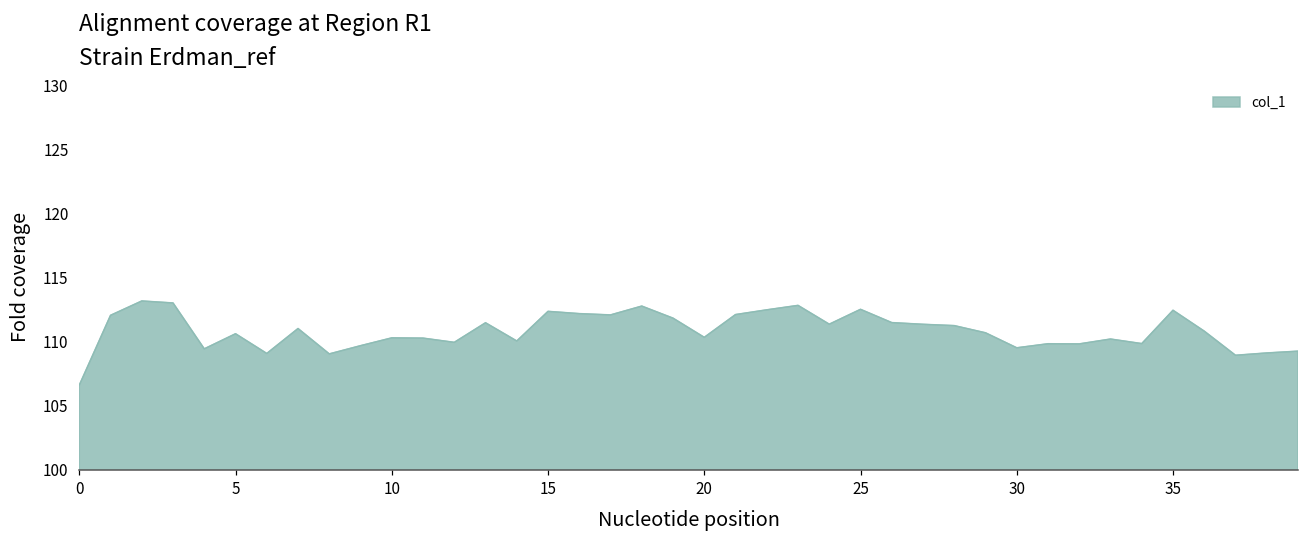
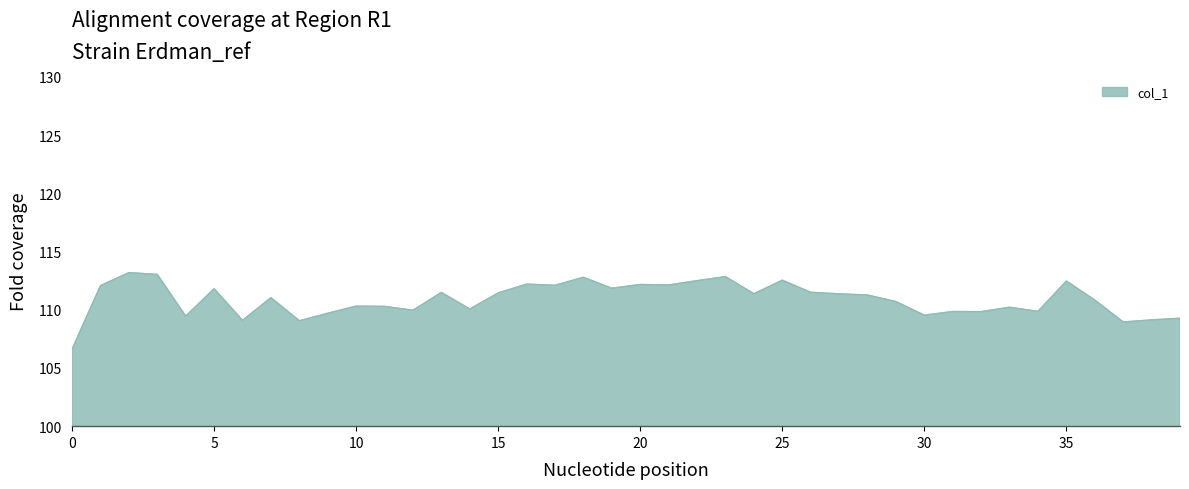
  {
    "0": 106.6,
-   "5": 110.6,
+   "5": 111.8,
    "10": 110.3,
-   "15": 112.4,
-   "20": 110.3,
+   "15": 111.4,
+   "20": 112.2,
    "25": 112.5,
    "30": 109.5,
    "35": 112.5
  }
